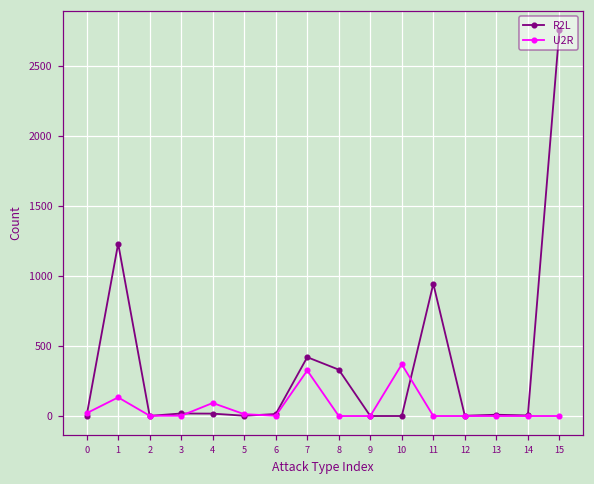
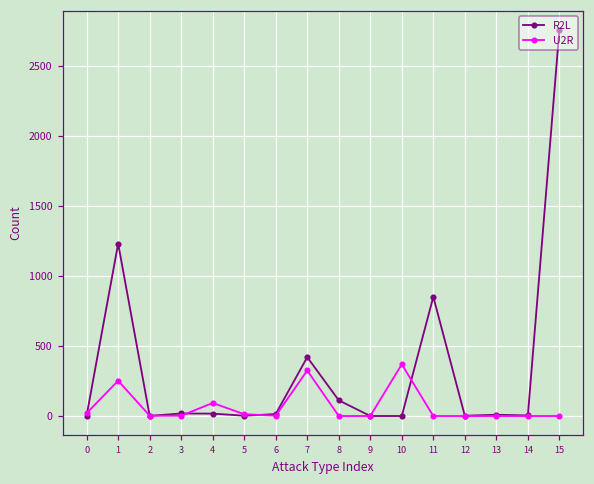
  {
    "R2L": {
      "1": 1230,
      "4": 20,
      "7": 420,
-     "8": 330,
+     "8": 110,
      "10": 0,
-     "11": 940
+     "11": 850
    },
    "U2R": {
-     "1": 130,
+     "1": 250,
      "4": 90,
      "7": 330,
      "8": 0,
      "10": 370,
      "11": 0,
      "15": 0
    }
  }
